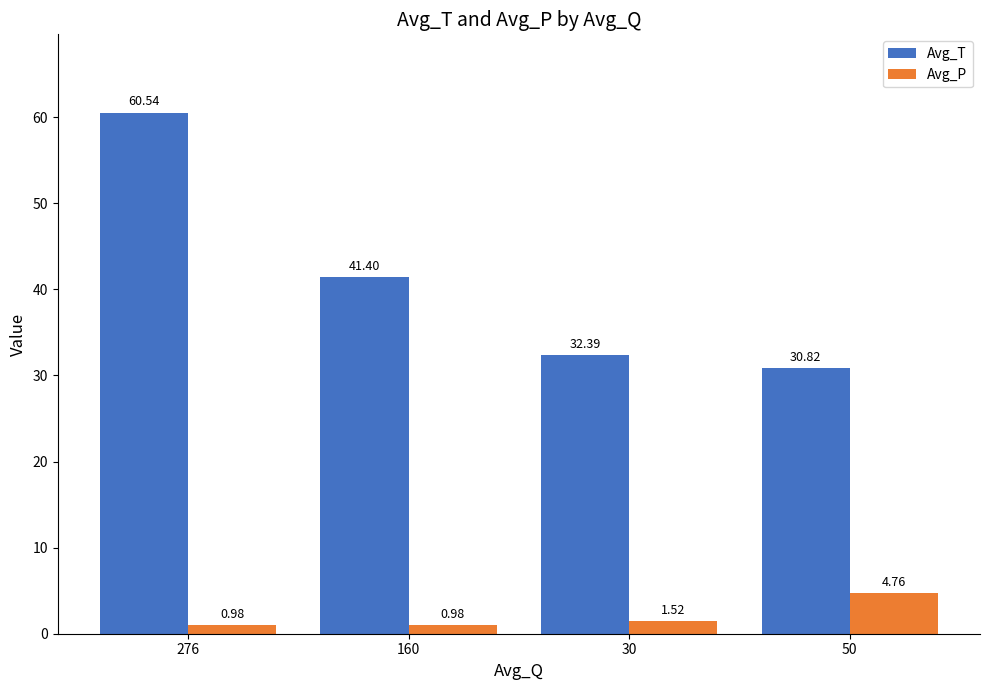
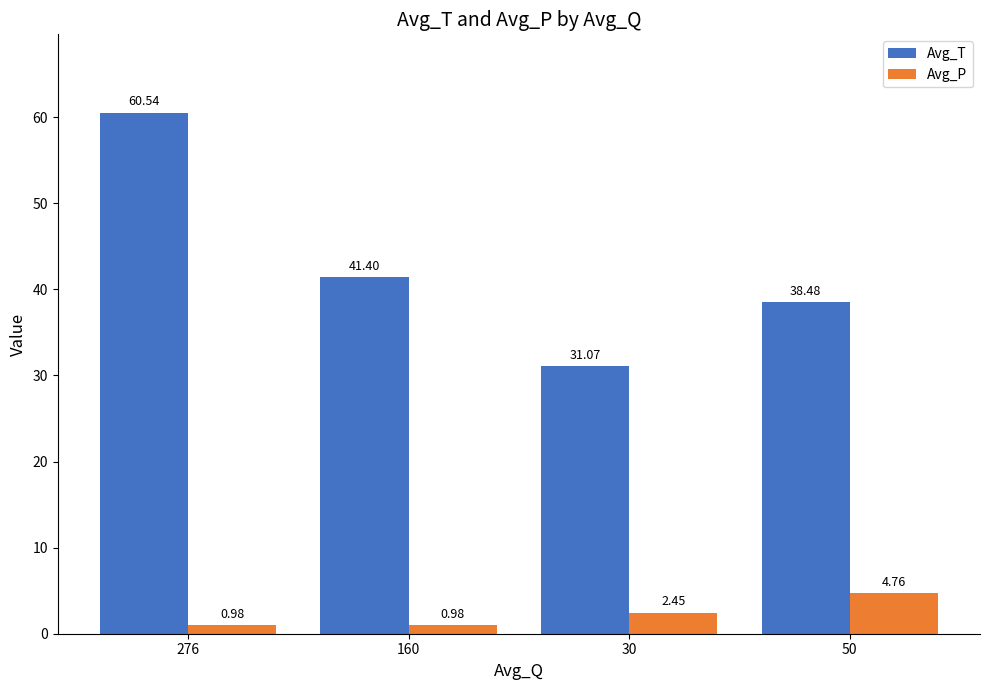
  {
    "Avg_T": {
      "276": 60.54,
      "160": 41.40,
-     "30": 32.39,
-     "50": 30.82
+     "30": 31.07,
+     "50": 38.48
    },
    "Avg_P": {
      "276": 0.98,
      "160": 0.98,
-     "30": 1.52,
+     "30": 2.45,
      "50": 4.76
    }
  }
